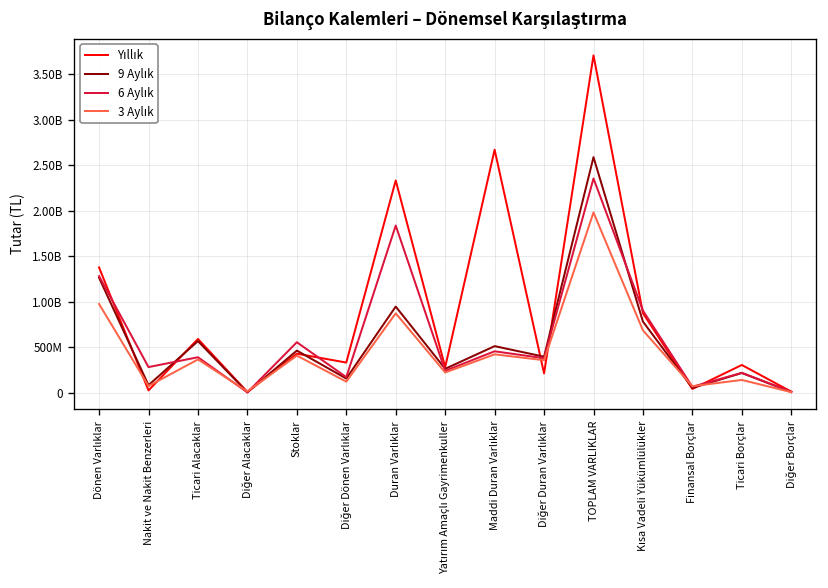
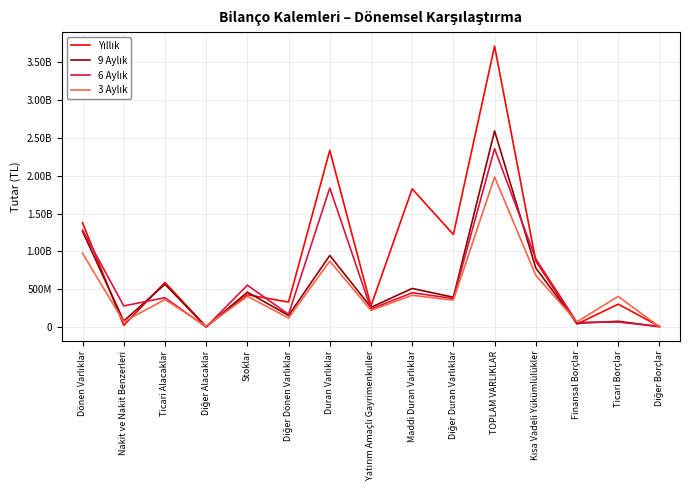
  {
    "Yıllık": {
      "Dönen Varlıklar": 1400000000,
      "Nakit ve Nakit Benzerleri": 0,
      "Diğer Dönen Varlıklar": 300000000,
      "Duran Varlıklar": 2300000000,
-     "Maddi Duran Varlıklar": 2700000000,
-     "Diğer Duran Varlıklar": 200000000,
+     "Maddi Duran Varlıklar": 1800000000,
+     "Diğer Duran Varlıklar": 1200000000,
      "TOPLAM VARLIKLAR": 3700000000,
      "Ticari Borçlar": 300000000
    },
    "9 Aylık": {
      "Duran Varlıklar": 900000000,
      "Maddi Duran Varlıklar": 500000000,
      "TOPLAM VARLIKLAR": 2600000000,
      "Kısa Vadeli Yükümlülükler": 800000000,
-     "Ticari Borçlar": 200000000
+     "Ticari Borçlar": 100000000
    },
    "6 Aylık": {
      "Nakit ve Nakit Benzerleri": 300000000,
      "Stoklar": 600000000,
      "Duran Varlıklar": 1800000000,
      "Maddi Duran Varlıklar": 500000000,
      "TOPLAM VARLIKLAR": 2400000000,
-     "Ticari Borçlar": 200000000
+     "Ticari Borçlar": 100000000
    },
    "3 Aylık": {
      "Dönen Varlıklar": 1000000000,
      "Duran Varlıklar": 900000000,
      "Maddi Duran Varlıklar": 400000000,
      "TOPLAM VARLIKLAR": 2000000000,
      "Kısa Vadeli Yükümlülükler": 700000000,
-     "Ticari Borçlar": 100000000
+     "Ticari Borçlar": 400000000
    }
  }
